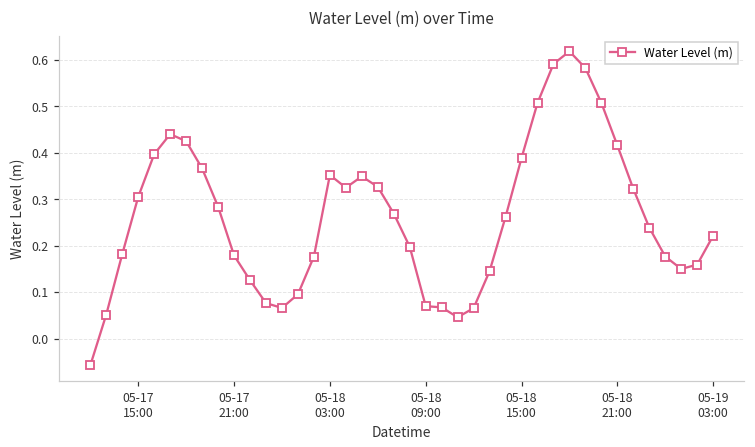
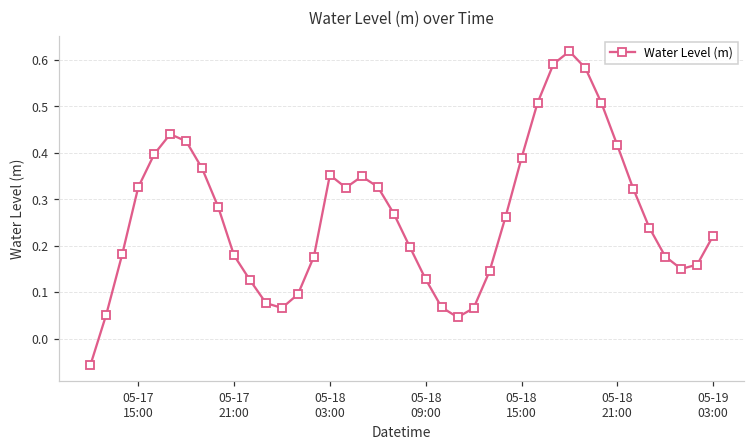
  {
-   "05-17 15:00": 0.30,
+   "05-17 15:00": 0.33,
    "05-17 21:00": 0.18,
    "05-18 03:00": 0.35,
-   "05-18 09:00": 0.07,
+   "05-18 09:00": 0.13,
    "05-18 15:00": 0.39,
    "05-18 21:00": 0.42,
    "05-19 03:00": 0.22
  }
